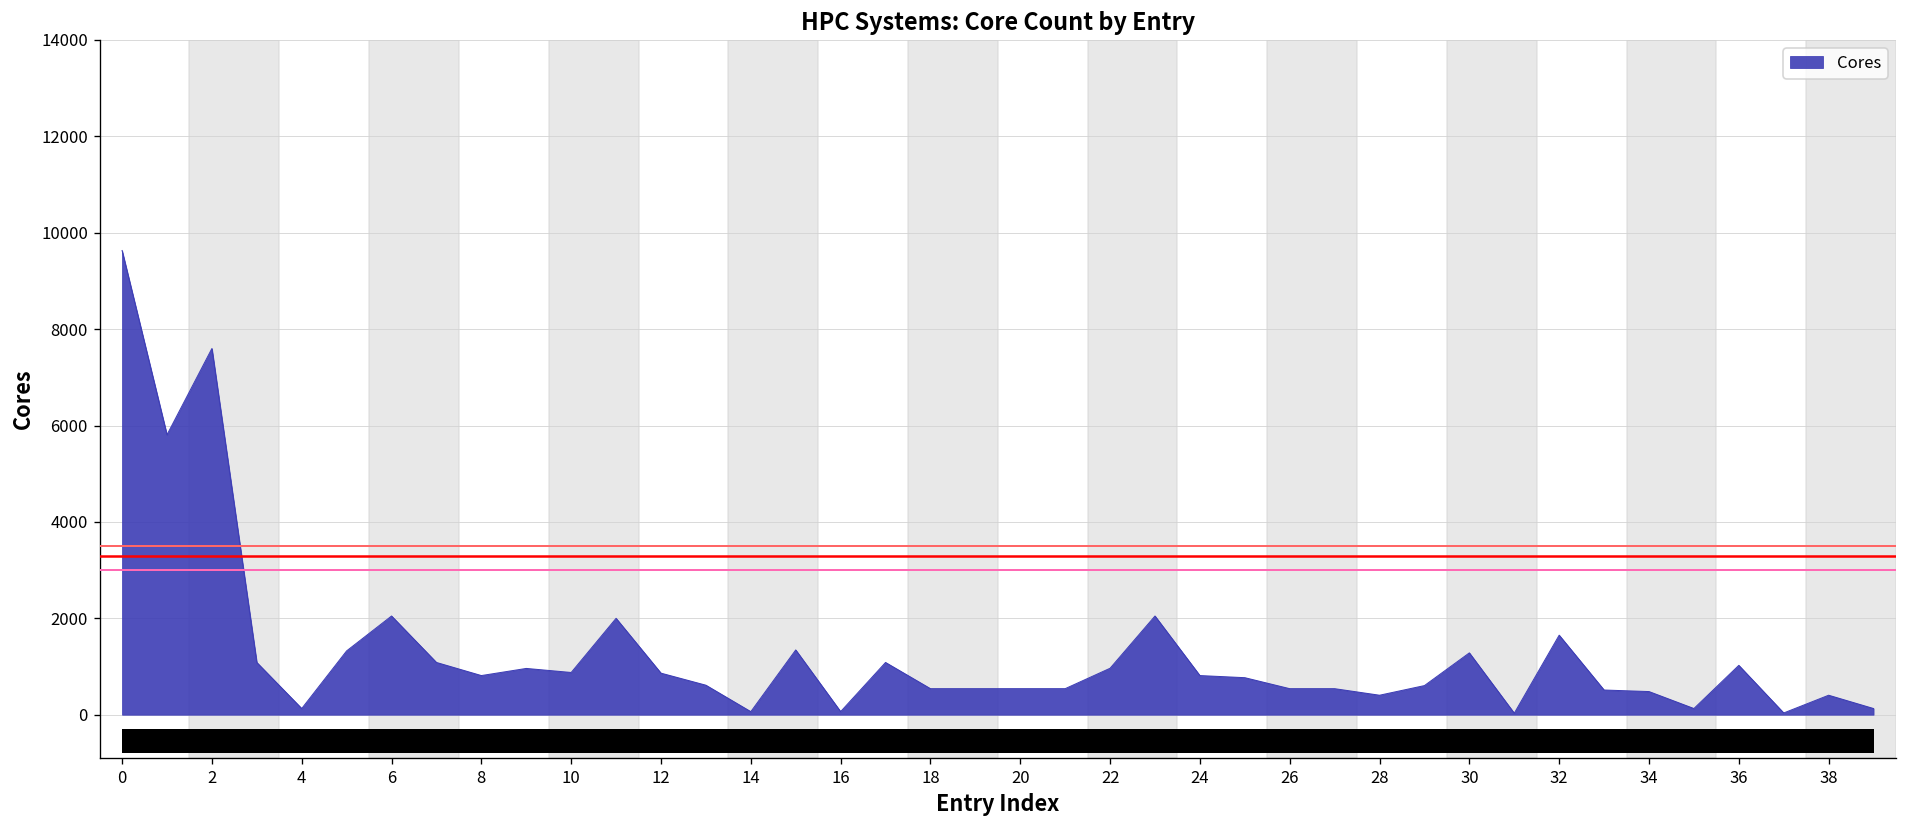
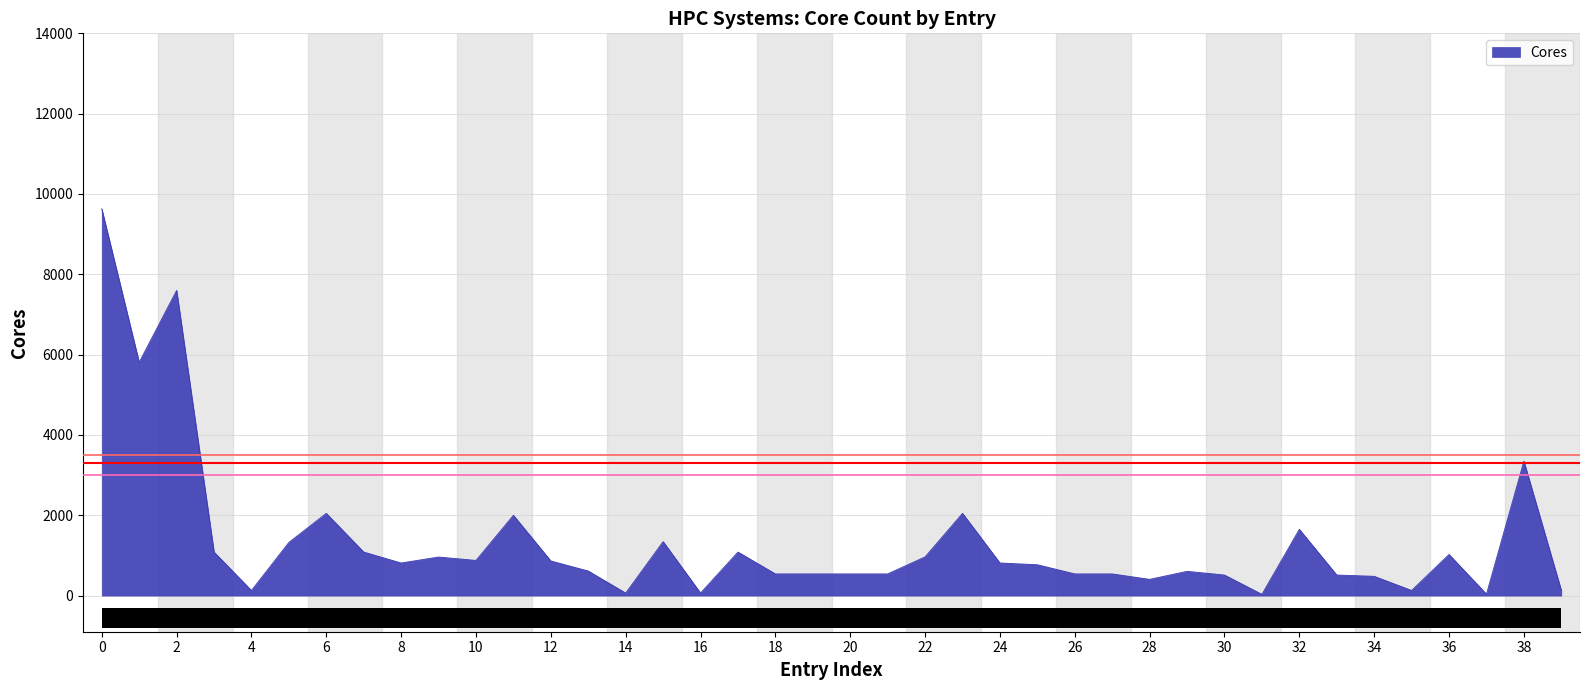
  {
    "Cores": {
      "0": 9600,
      "2": 7600,
      "4": 100,
      "6": 2000,
      "8": 800,
      "10": 900,
      "12": 900,
      "14": 100,
      "16": 100,
      "18": 500,
      "20": 500,
      "22": 1000,
      "24": 800,
      "26": 500,
      "28": 400,
-     "30": 1300,
+     "30": 500,
      "32": 1700,
      "34": 500,
      "36": 1000,
-     "38": 400
+     "38": 3300
    }
  }
